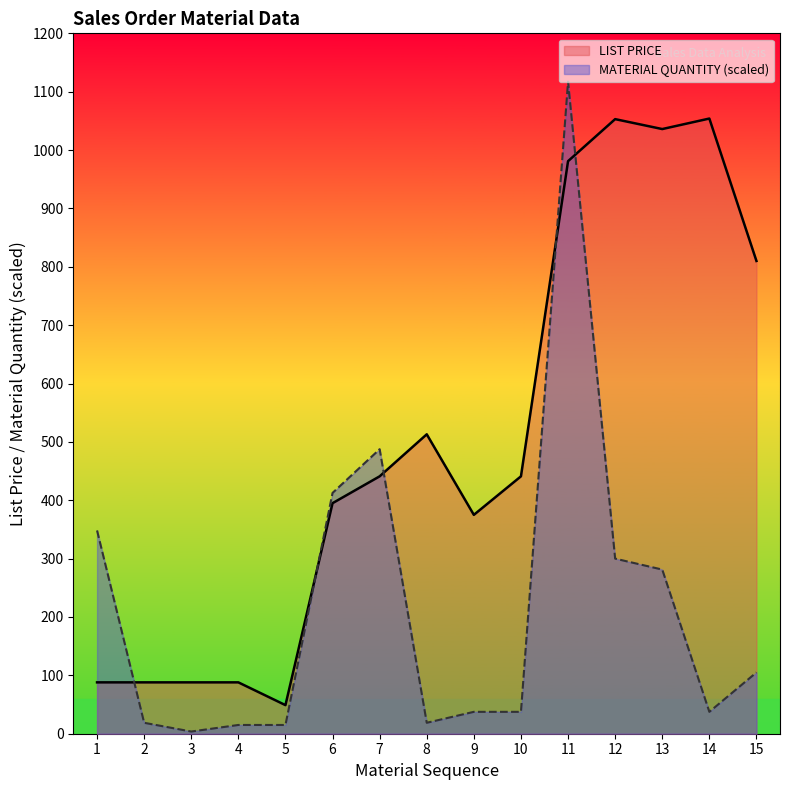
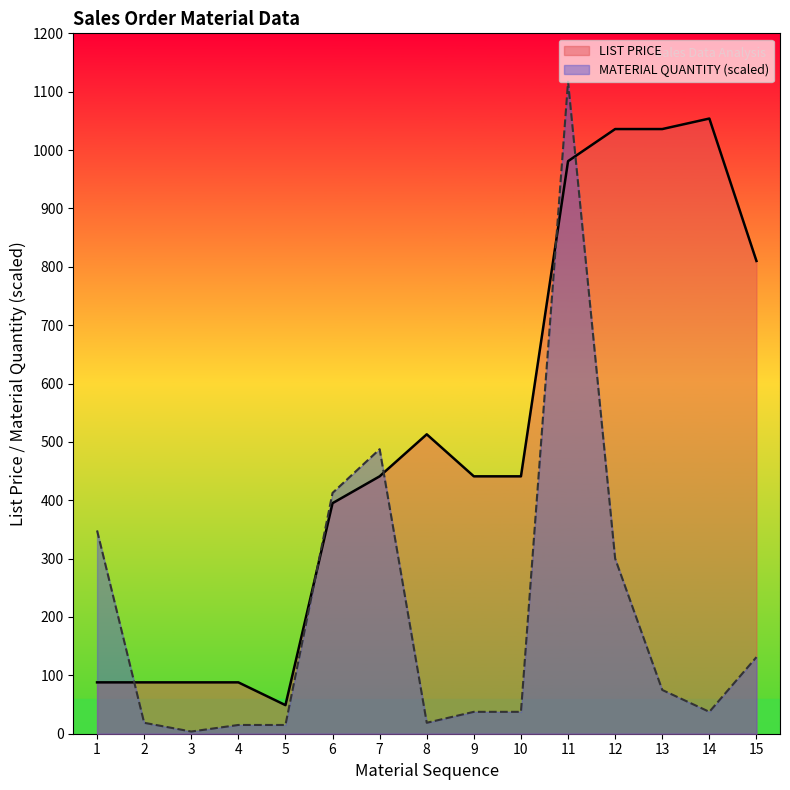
  {
    "LIST PRICE": {
      "1": 90,
      "2": 90,
      "3": 90,
      "4": 90,
      "6": 400,
      "7": 440,
      "8": 510,
-     "9": 380,
+     "9": 440,
      "10": 440,
      "11": 980,
-     "12": 1050,
+     "12": 1040,
      "13": 1040,
      "14": 1050,
      "15": 810
    },
    "MATERIAL QUANTITY (scaled)": {
      "1": 350,
      "6": 410,
      "7": 490,
      "12": 300,
-     "13": 280,
-     "15": 110
+     "13": 80,
+     "15": 130
    }
  }
